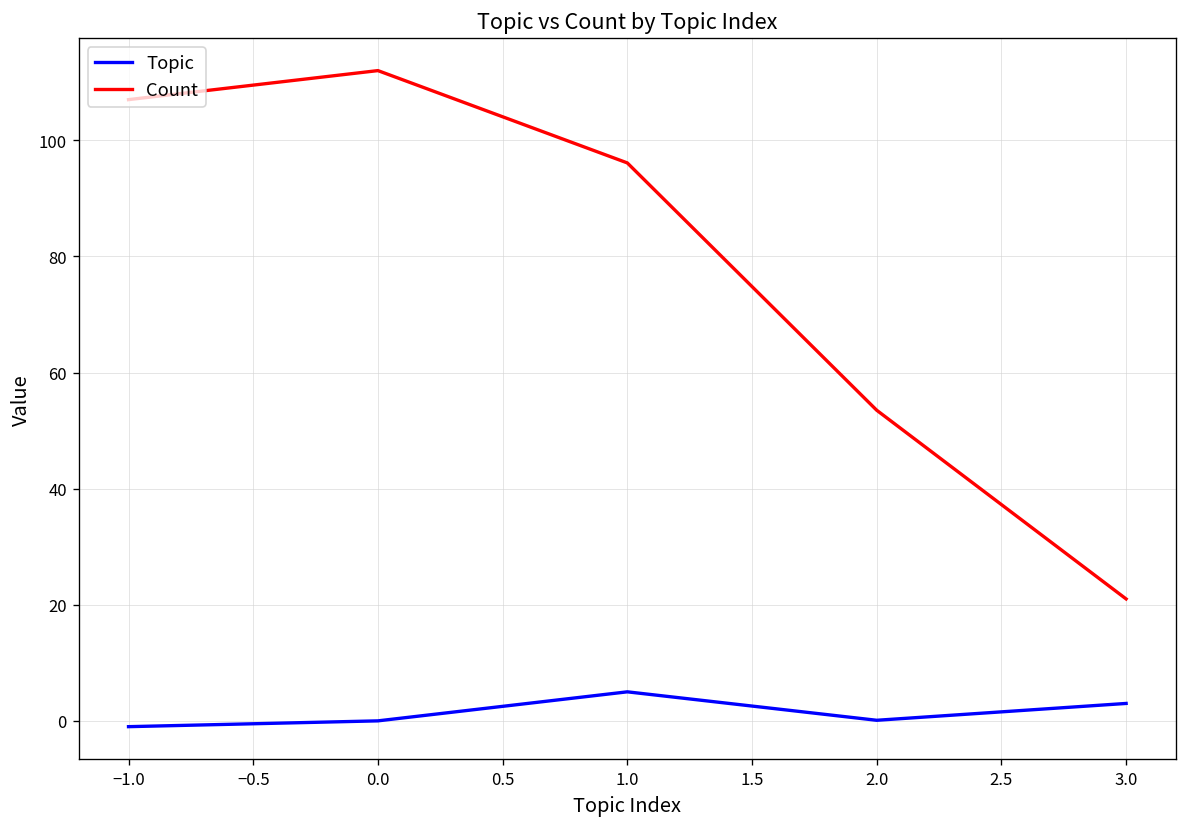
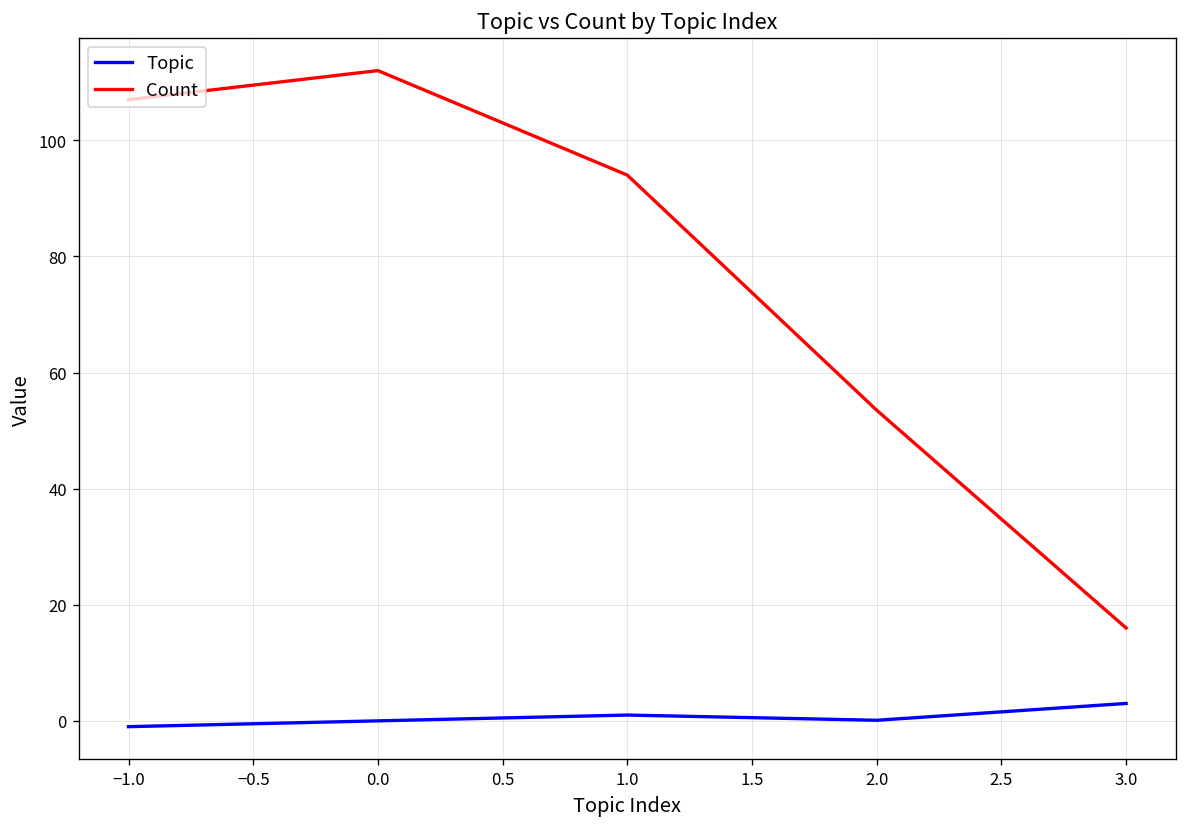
  {
    "Topic": {
      "−1.0": -1,
      "0.0": 0,
-     "1.0": 5,
+     "1.0": 1,
      "2.0": 0,
      "3.0": 3
    },
    "Count": {
      "0.0": 112,
-     "1.0": 96,
+     "1.0": 94,
      "2.0": 54,
-     "3.0": 21
+     "3.0": 16
    }
  }
